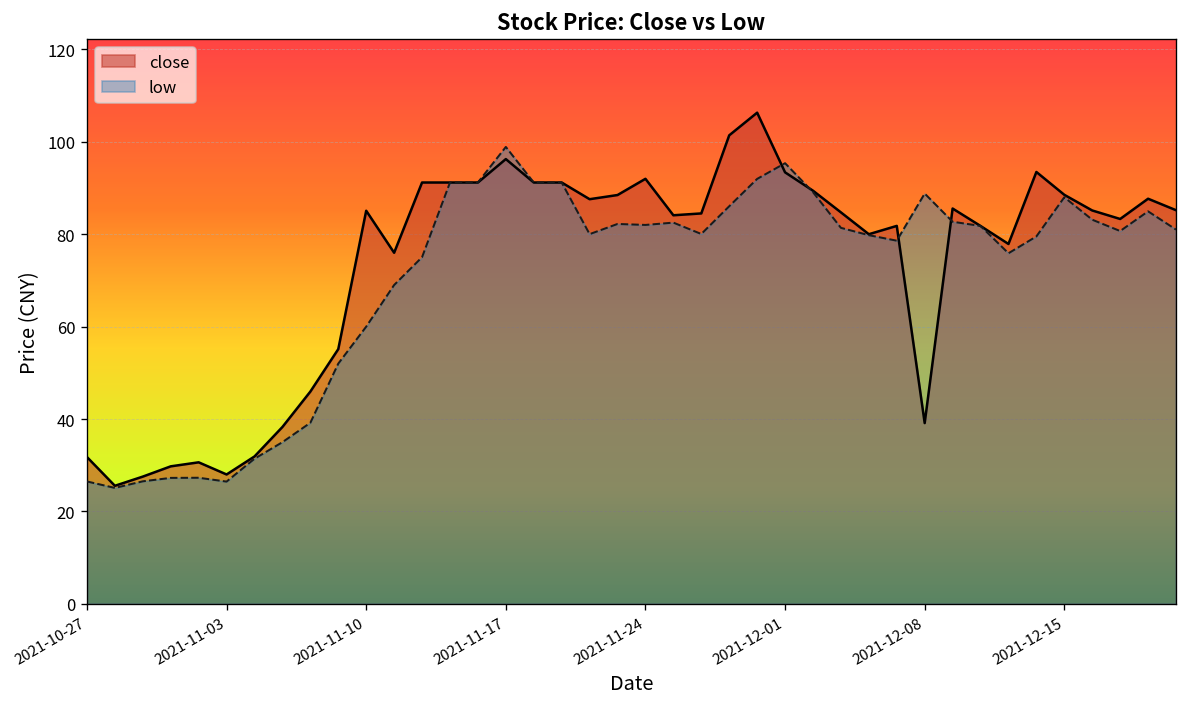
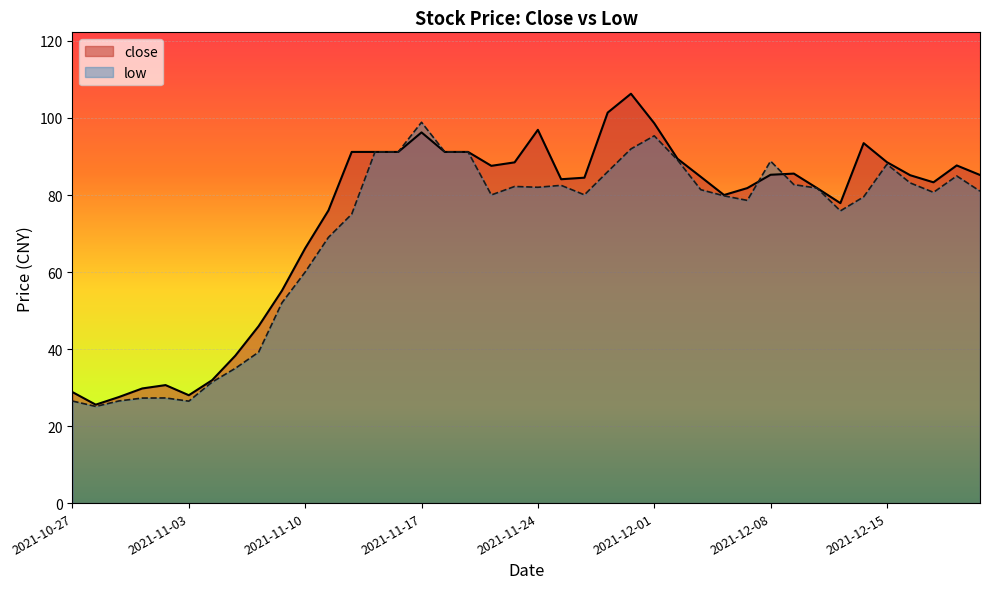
  {
    "close": {
-     "2021-10-27": 32,
+     "2021-10-27": 29,
      "2021-11-03": 28,
-     "2021-11-10": 85,
+     "2021-11-10": 66,
      "2021-11-17": 96,
-     "2021-11-24": 92,
-     "2021-12-01": 93,
-     "2021-12-08": 39
+     "2021-11-24": 97,
+     "2021-12-01": 99,
+     "2021-12-08": 85
    },
    "low": {
      "2021-10-27": 27,
      "2021-11-03": 26,
      "2021-11-10": 60,
      "2021-11-17": 99,
      "2021-11-24": 82,
      "2021-12-01": 95,
      "2021-12-08": 89
    }
  }
